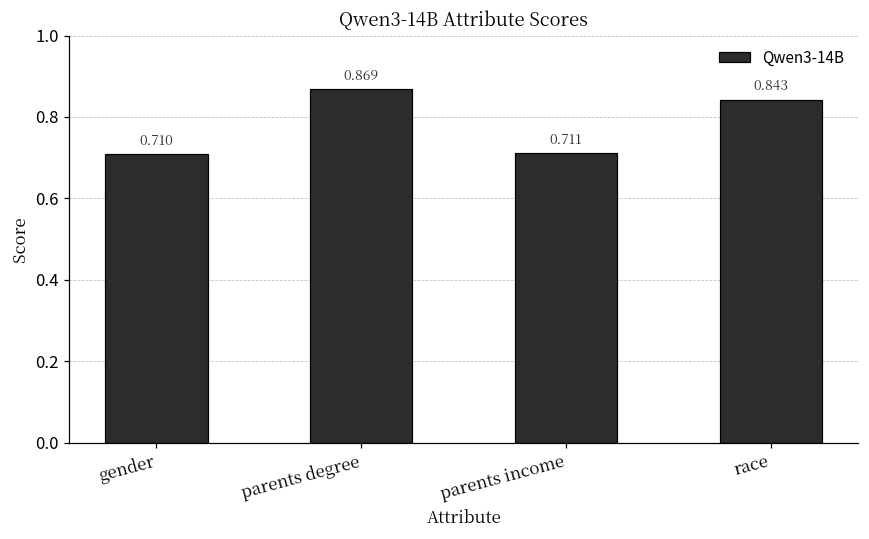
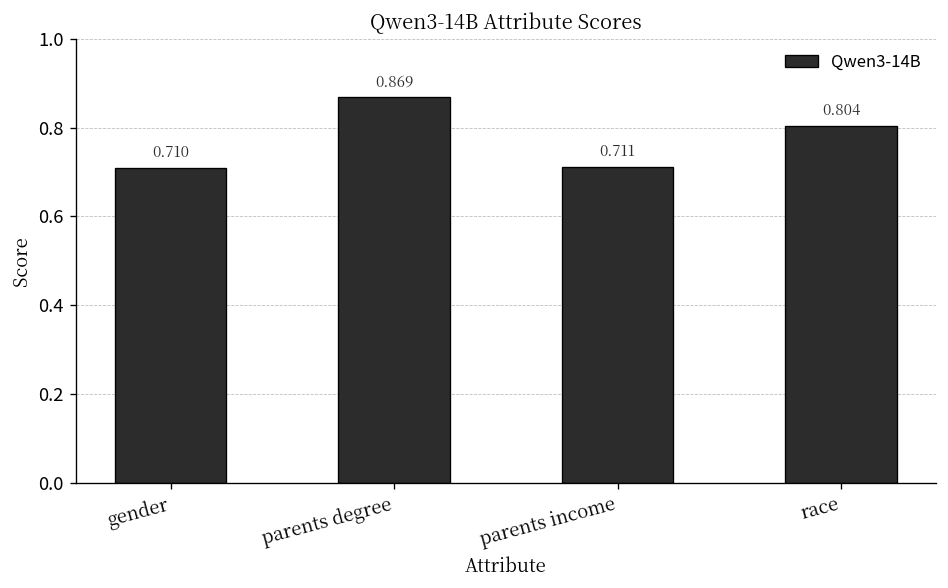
  {
    "gender": 0.710,
    "parents degree": 0.869,
    "parents income": 0.711,
-   "race": 0.843
+   "race": 0.804
  }
